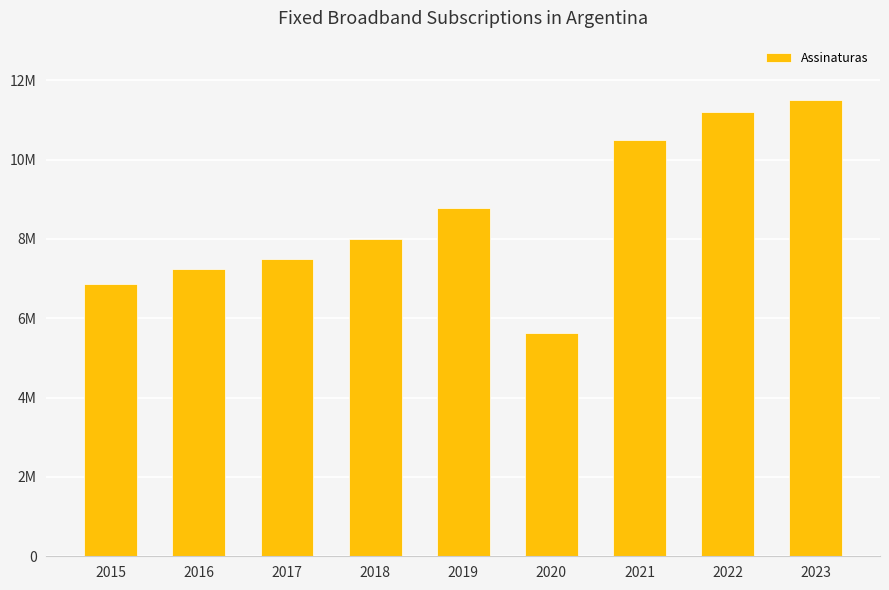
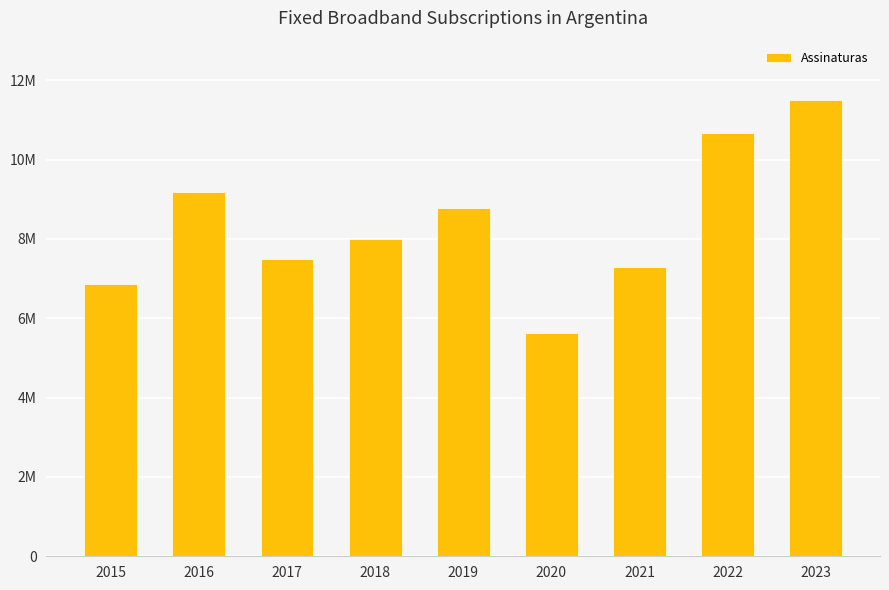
  {
    "2015": 6900000,
-   "2016": 7300000,
+   "2016": 9200000,
    "2017": 7500000,
    "2018": 8000000,
    "2019": 8800000,
    "2020": 5600000,
-   "2021": 10500000,
-   "2022": 11200000,
+   "2021": 7300000,
+   "2022": 10700000,
    "2023": 11500000
  }
